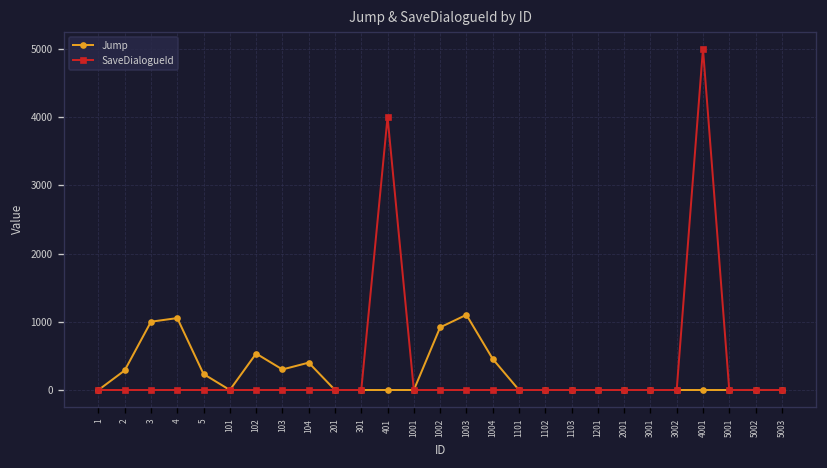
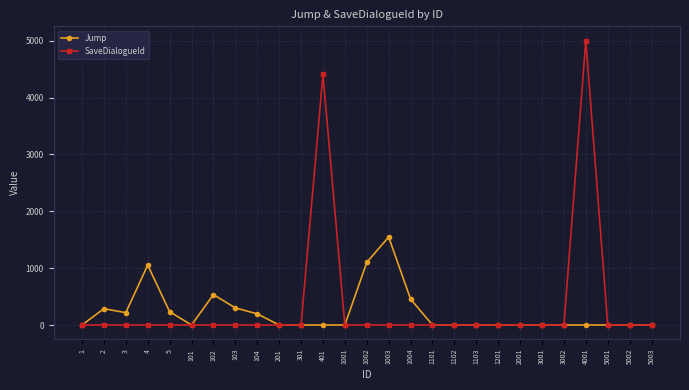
  {
    "Jump": {
      "2": 300,
-     "3": 1000,
+     "3": 200,
      "4": 1100,
      "5": 200,
      "102": 500,
      "103": 300,
-     "104": 400,
+     "104": 200,
      "401": 0,
-     "1002": 900,
-     "1003": 1100,
+     "1002": 1100,
+     "1003": 1500,
      "1004": 500,
      "4001": 0
    },
    "SaveDialogueId": {
      "2": 0,
      "3": 0,
      "4": 0,
      "5": 0,
      "102": 0,
      "103": 0,
      "104": 0,
-     "401": 4000,
+     "401": 4400,
      "1002": 0,
      "1003": 0,
      "1004": 0,
      "4001": 5000
    }
  }
